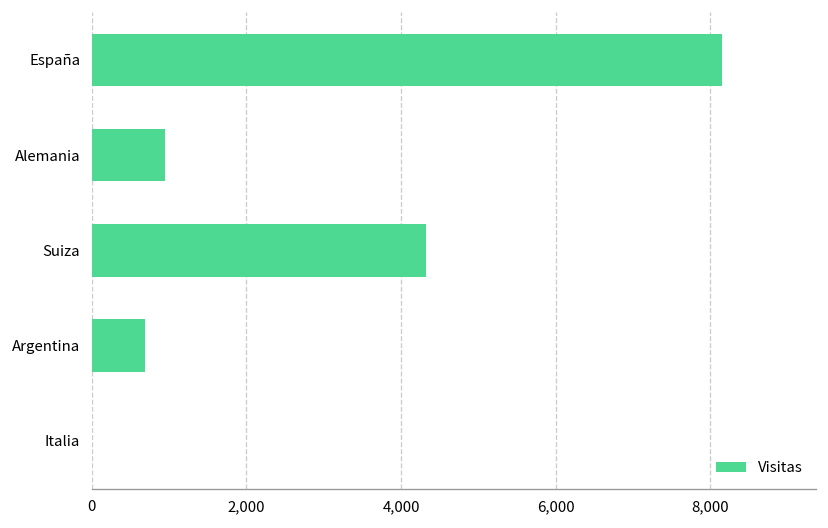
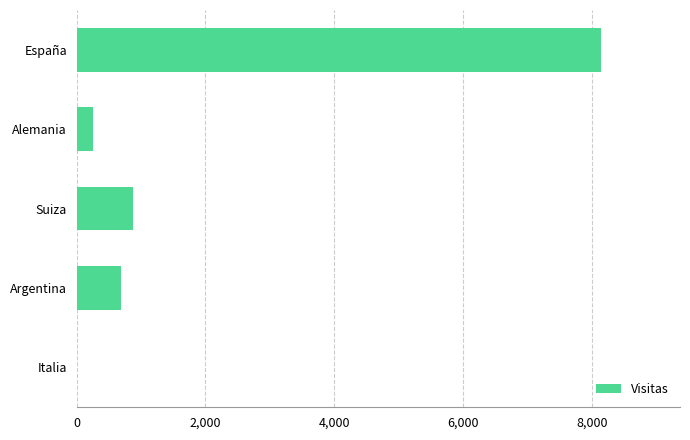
  {
    "España": "8,100",
-   "Alemania": "900",
-   "Suiza": "4,300",
+   "Alemania": "300",
+   "Suiza": "900",
    "Argentina": "700",
    "Italia": "0"
  }
